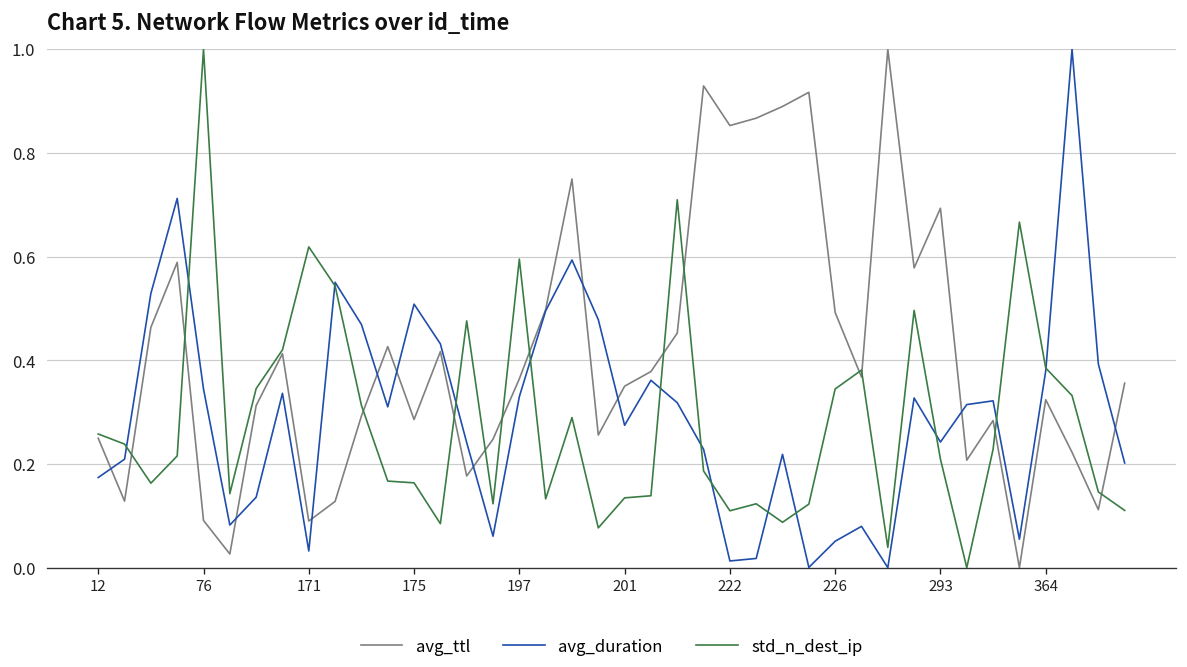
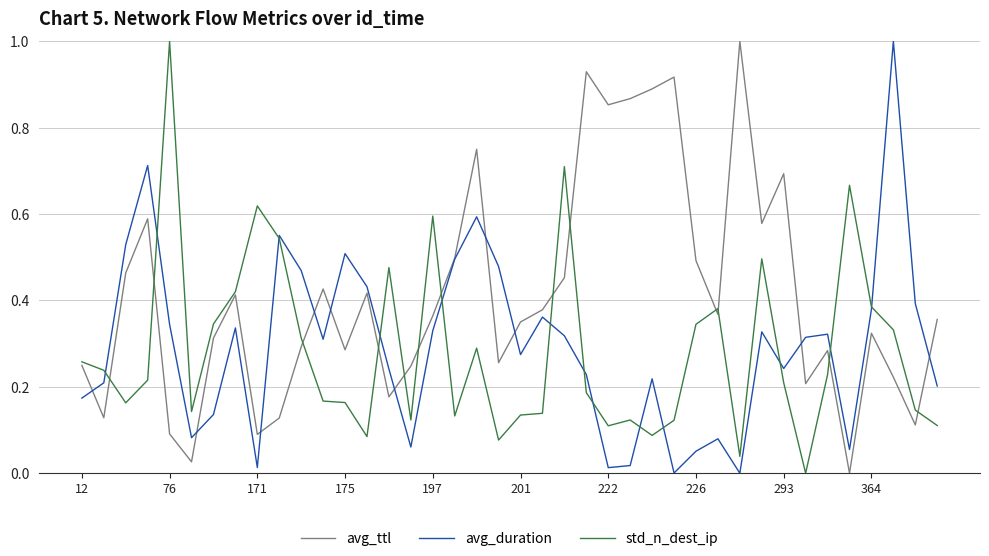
  {
    "avg_ttl": {
      "12": 0.25,
      "76": 0.09,
      "171": 0.09,
      "175": 0.29,
      "197": 0.36,
      "201": 0.35,
      "222": 0.85,
      "226": 0.49,
      "293": 0.69,
      "364": 0.32
    },
    "avg_duration": {
      "12": 0.17,
      "76": 0.34,
-     "171": 0.03,
+     "171": 0.01,
      "175": 0.51,
      "197": 0.33,
      "201": 0.27,
      "222": 0.01,
      "226": 0.05,
      "293": 0.24
    },
    "std_n_dest_ip": {
      "12": 0.26,
      "76": 1.00,
      "171": 0.62,
      "175": 0.16,
      "197": 0.60,
      "201": 0.13,
      "222": 0.11,
      "226": 0.34,
      "293": 0.21
    }
  }
